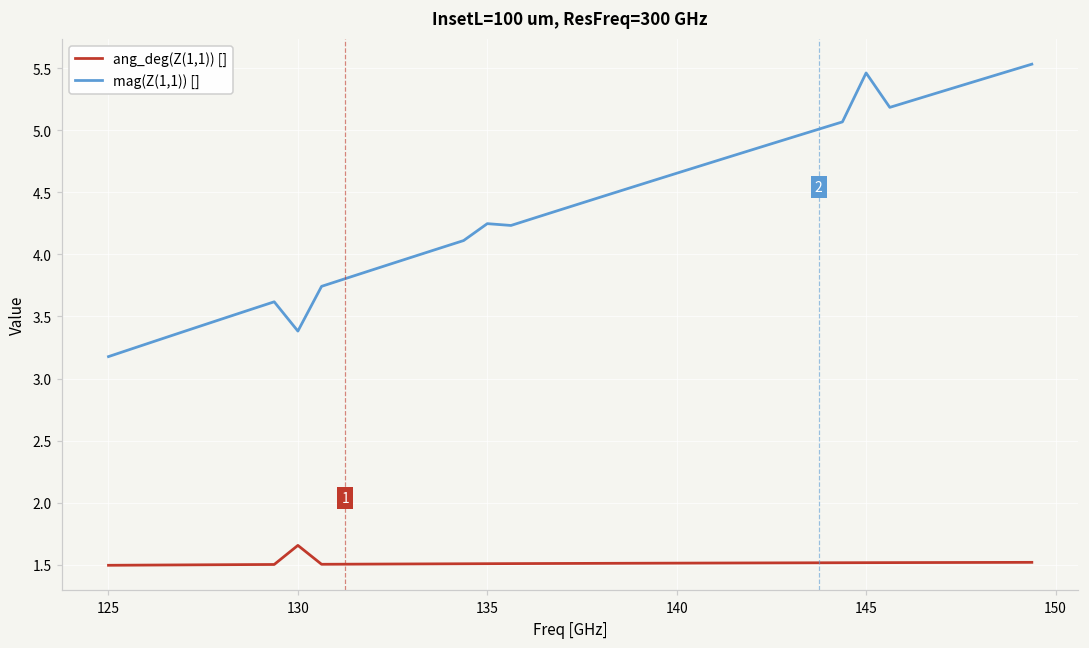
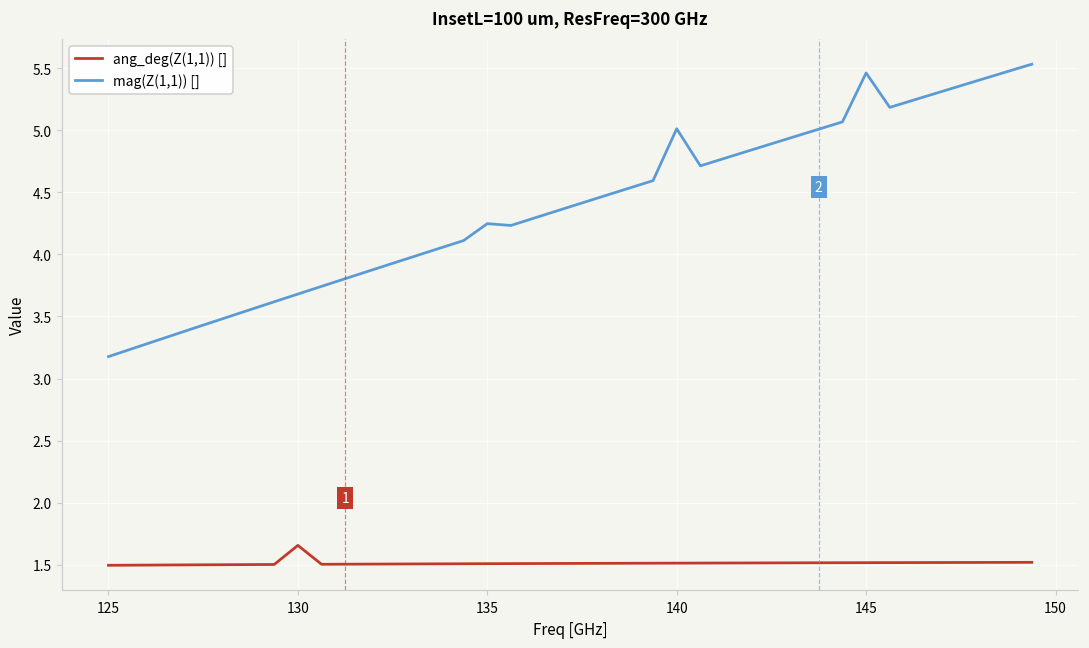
  {
    "ang_deg(Z(1,1)) []": {
      "125": 1.49,
      "130": 1.65,
      "135": 1.51,
      "140": 1.51,
      "145": 1.52
    },
    "mag(Z(1,1)) []": {
      "125": 3.18,
-     "130": 3.38,
+     "130": 3.68,
      "135": 4.25,
-     "140": 4.65,
+     "140": 5.01,
      "145": 5.46
    }
  }
